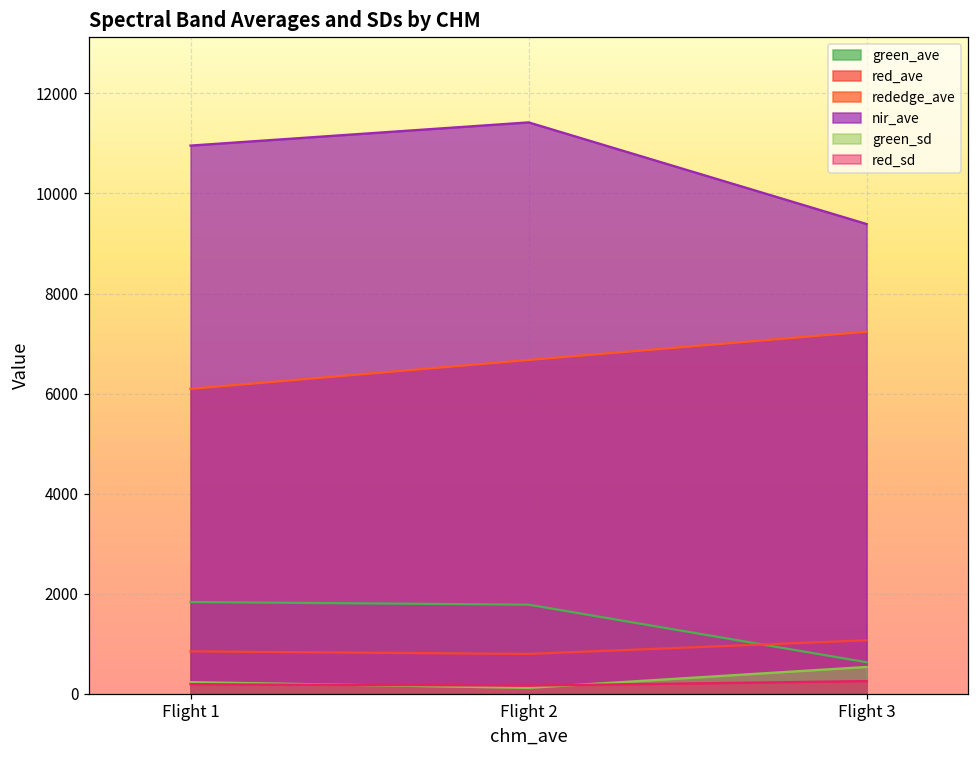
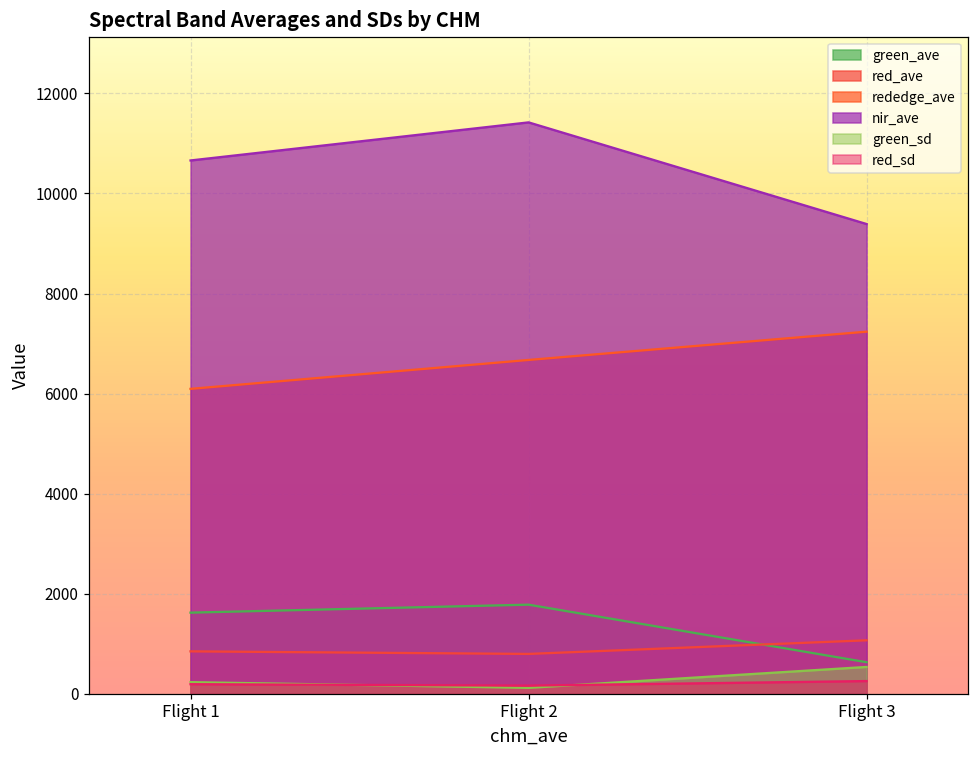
  {
    "green_ave": {
-     "Flight 1": 1800,
+     "Flight 1": 1600,
      "Flight 2": 1800,
      "Flight 3": 600
    },
    "nir_ave": {
-     "Flight 1": 11000,
+     "Flight 1": 10700,
      "Flight 2": 11400,
      "Flight 3": 9400
    },
    "green_sd": {
      "Flight 3": 500
    }
  }
